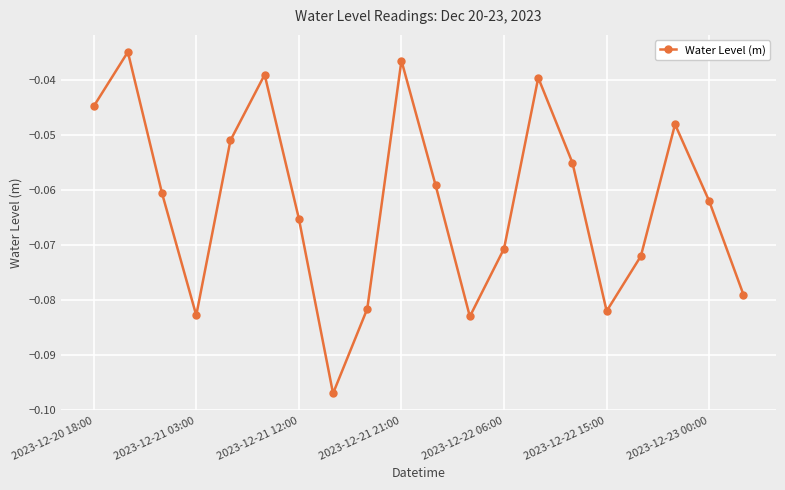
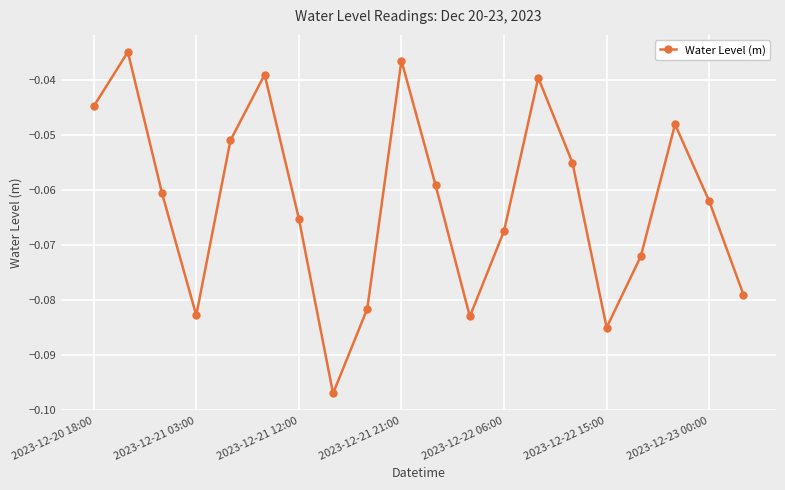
  {
    "2023-12-20 18:00": -0.045,
    "2023-12-21 03:00": -0.083,
    "2023-12-21 12:00": -0.065,
    "2023-12-21 21:00": -0.036,
-   "2023-12-22 06:00": -0.071,
-   "2023-12-22 15:00": -0.082,
+   "2023-12-22 06:00": -0.067,
+   "2023-12-22 15:00": -0.085,
    "2023-12-23 00:00": -0.062
  }
